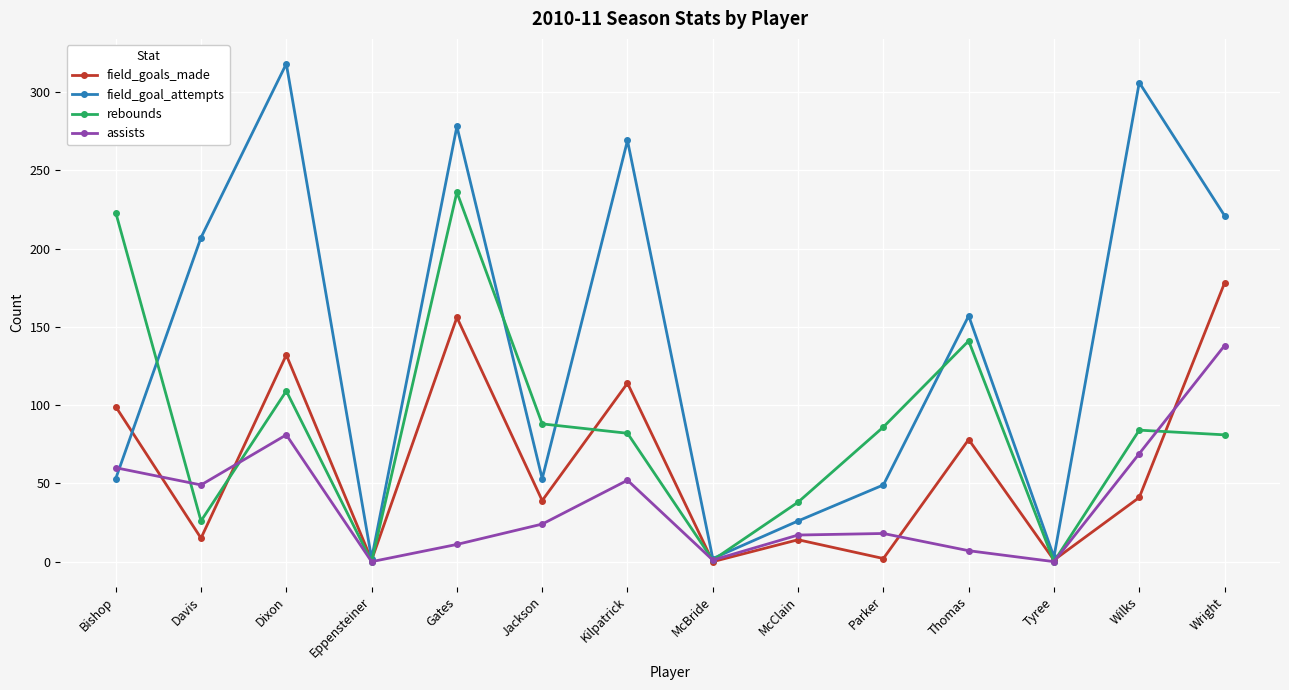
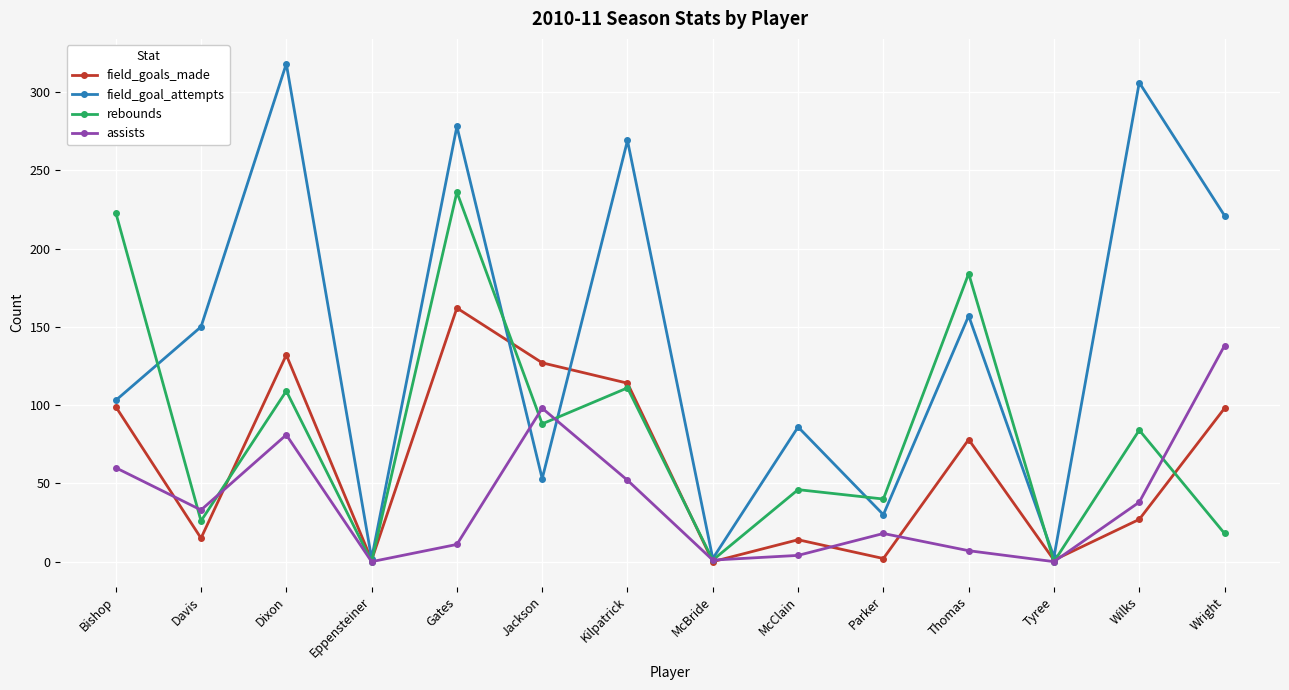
  {
    "field_goals_made": {
      "Bishop": 99,
      "Davis": 15,
      "Dixon": 132,
-     "Gates": 156,
-     "Jackson": 39,
+     "Gates": 162,
+     "Jackson": 127,
      "Kilpatrick": 114,
      "McClain": 14,
      "Parker": 2,
      "Thomas": 78,
-     "Wilks": 41,
-     "Wright": 178
+     "Wilks": 27,
+     "Wright": 98
    },
    "field_goal_attempts": {
-     "Bishop": 53,
-     "Davis": 207,
+     "Bishop": 103,
+     "Davis": 150,
      "Dixon": 318,
      "Gates": 278,
      "Jackson": 53,
      "Kilpatrick": 269,
-     "McClain": 26,
-     "Parker": 49,
+     "McClain": 86,
+     "Parker": 30,
      "Thomas": 157,
      "Tyree": 3,
      "Wilks": 306,
      "Wright": 221
    },
    "rebounds": {
      "Bishop": 223,
      "Davis": 26,
      "Dixon": 109,
      "Gates": 236,
      "Jackson": 88,
-     "Kilpatrick": 82,
-     "McClain": 38,
-     "Parker": 86,
-     "Thomas": 141,
+     "Kilpatrick": 111,
+     "McClain": 46,
+     "Parker": 40,
+     "Thomas": 184,
      "Wilks": 84,
-     "Wright": 81
+     "Wright": 18
    },
    "assists": {
      "Bishop": 60,
-     "Davis": 49,
+     "Davis": 33,
      "Dixon": 81,
      "Gates": 11,
-     "Jackson": 24,
+     "Jackson": 98,
      "Kilpatrick": 52,
-     "McClain": 17,
+     "McClain": 4,
      "Parker": 18,
      "Thomas": 7,
-     "Wilks": 69,
+     "Wilks": 38,
      "Wright": 138
    }
  }
